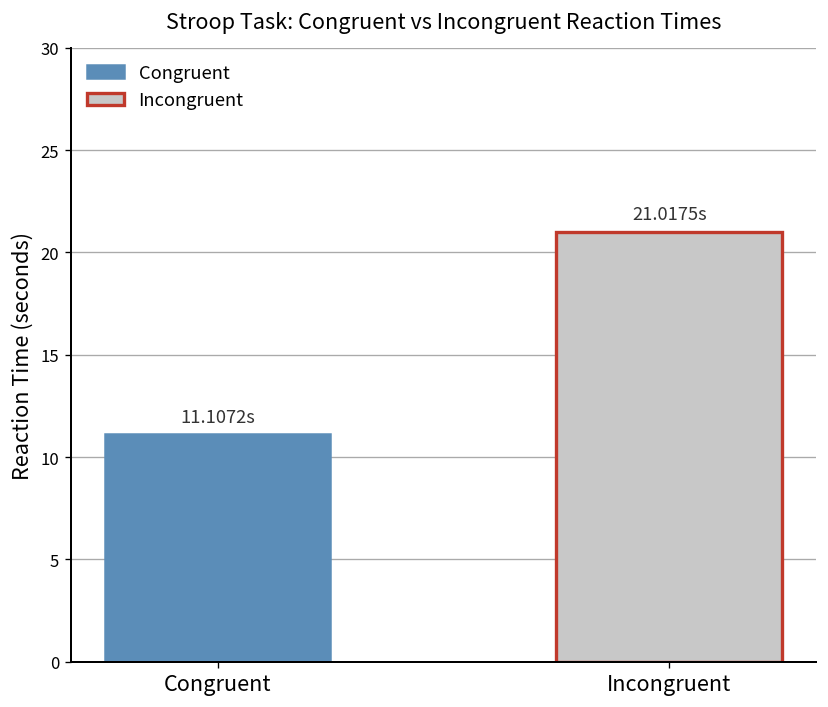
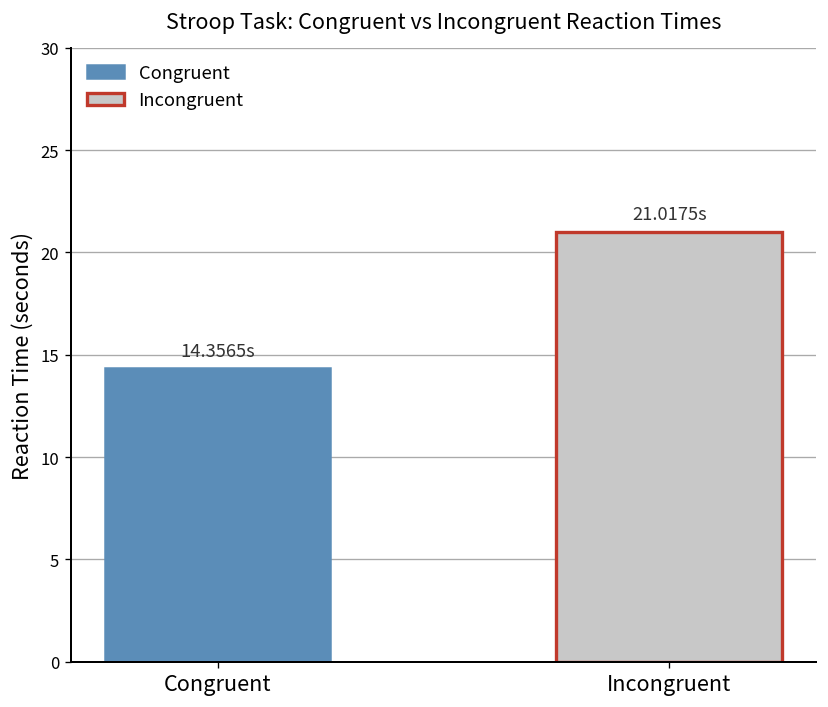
  {
-   "Congruent": "11.1072s",
+   "Congruent": "14.3565s",
    "Incongruent": "21.0175s"
  }
